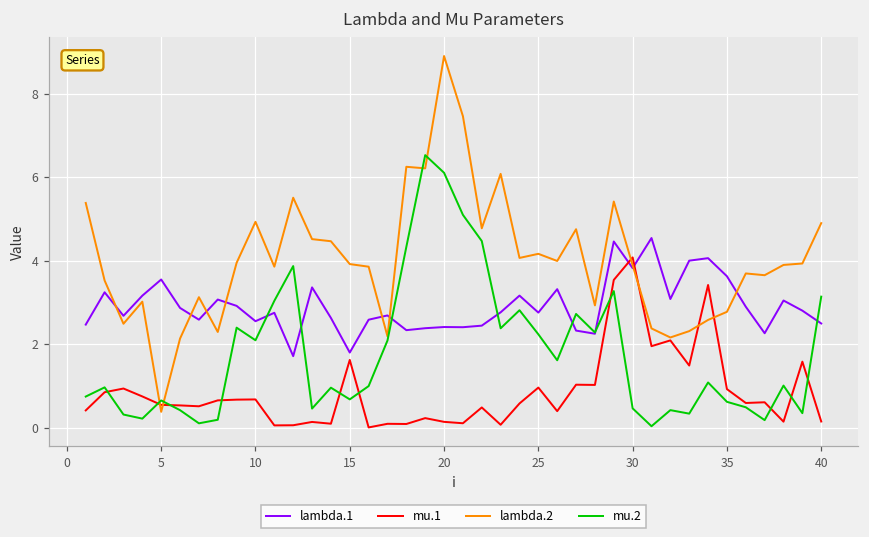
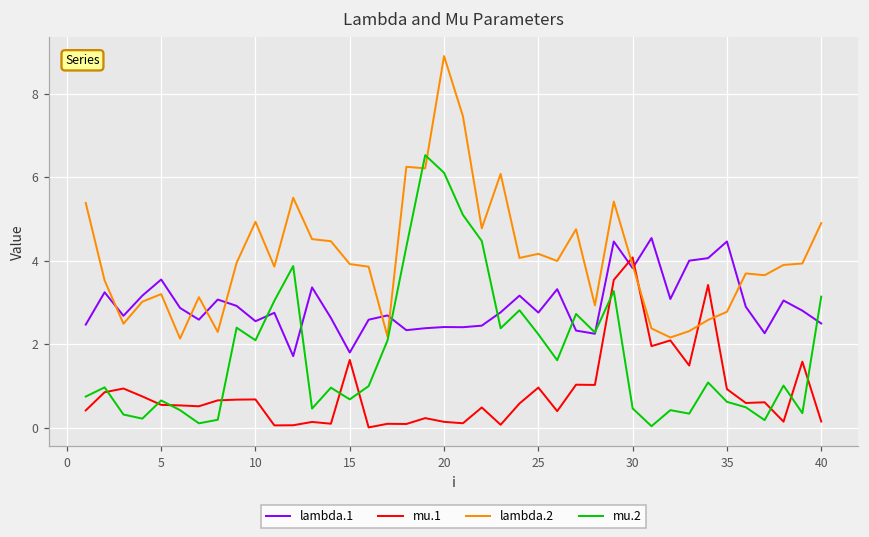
  {
    "lambda.1": {
      "5": 3.6,
      "10": 2.6,
      "15": 1.8,
      "20": 2.4,
      "25": 2.8,
      "30": 3.8,
-     "35": 3.6,
+     "35": 4.5,
      "40": 2.5
    },
    "mu.1": {
      "5": 0.5,
      "10": 0.7,
      "15": 1.6,
      "20": 0.1,
      "25": 1.0,
      "30": 4.1,
      "35": 0.9,
      "40": 0.1
    },
    "lambda.2": {
-     "5": 0.4,
+     "5": 3.2,
      "10": 4.9,
      "15": 3.9,
      "20": 8.9,
      "25": 4.2,
      "30": 3.9,
      "35": 2.8,
      "40": 4.9
    },
    "mu.2": {
      "5": 0.7,
      "10": 2.1,
      "15": 0.7,
      "20": 6.1,
      "25": 2.2,
      "30": 0.5,
      "35": 0.6,
      "40": 3.1
    }
  }
